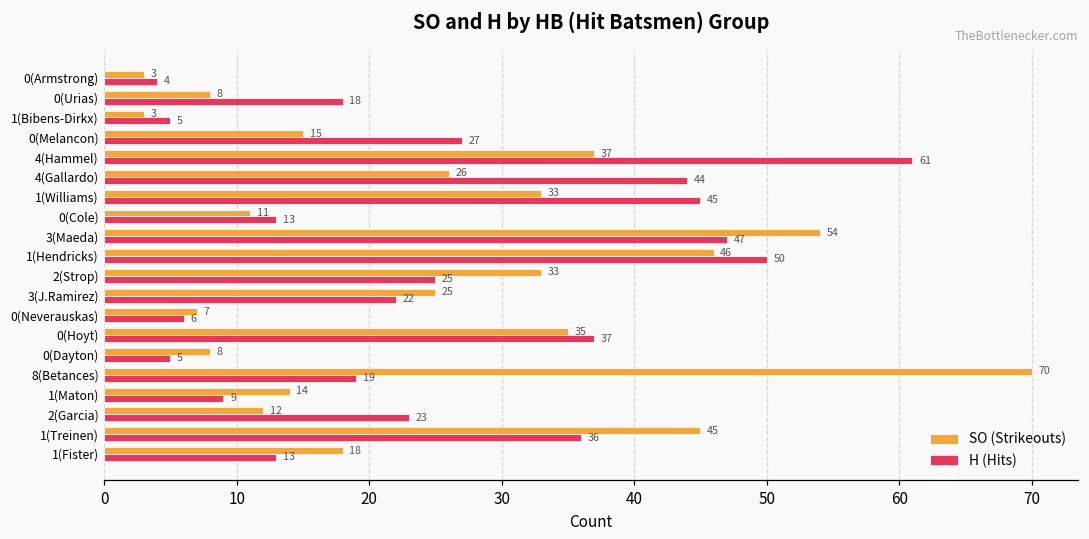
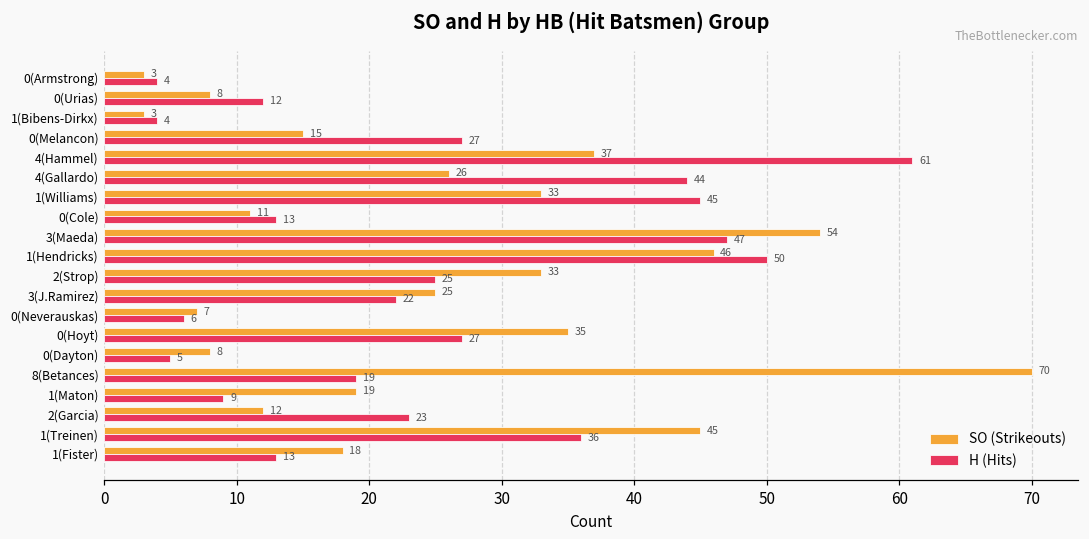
  {
    "SO (Strikeouts)": {
      "0(Armstrong)": 3,
      "0(Urias)": 8,
      "1(Bibens-Dirkx)": 3,
      "0(Melancon)": 15,
      "4(Hammel)": 37,
      "4(Gallardo)": 26,
      "1(Williams)": 33,
      "0(Cole)": 11,
      "3(Maeda)": 54,
      "1(Hendricks)": 46,
      "2(Strop)": 33,
      "3(J.Ramirez)": 25,
      "0(Neverauskas)": 7,
      "0(Hoyt)": 35,
      "0(Dayton)": 8,
      "8(Betances)": 70,
-     "1(Maton)": 14,
+     "1(Maton)": 19,
      "2(Garcia)": 12,
      "1(Treinen)": 45,
      "1(Fister)": 18
    },
    "H (Hits)": {
      "0(Armstrong)": 4,
-     "0(Urias)": 18,
-     "1(Bibens-Dirkx)": 5,
+     "0(Urias)": 12,
+     "1(Bibens-Dirkx)": 4,
      "0(Melancon)": 27,
      "4(Hammel)": 61,
      "4(Gallardo)": 44,
      "1(Williams)": 45,
      "0(Cole)": 13,
      "3(Maeda)": 47,
      "1(Hendricks)": 50,
      "2(Strop)": 25,
      "3(J.Ramirez)": 22,
      "0(Neverauskas)": 6,
-     "0(Hoyt)": 37,
+     "0(Hoyt)": 27,
      "0(Dayton)": 5,
      "8(Betances)": 19,
      "1(Maton)": 9,
      "2(Garcia)": 23,
      "1(Treinen)": 36,
      "1(Fister)": 13
    }
  }
